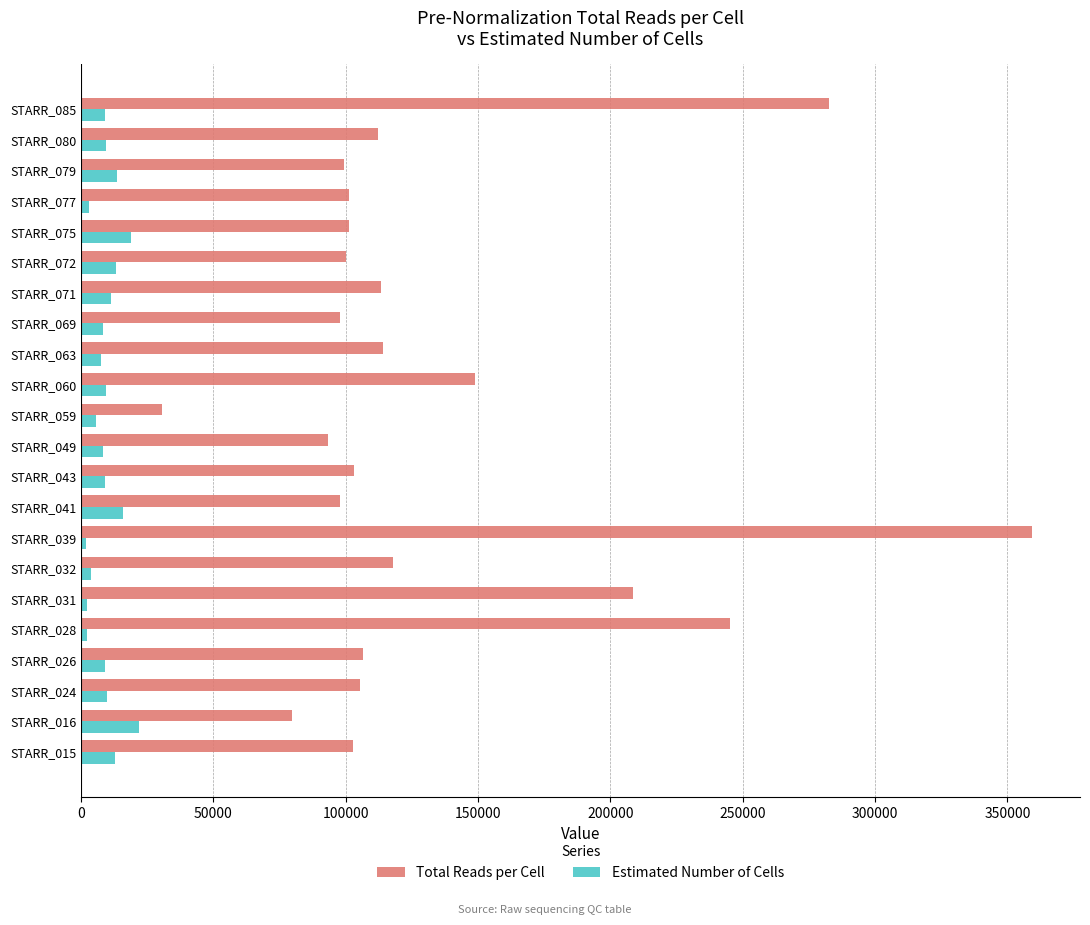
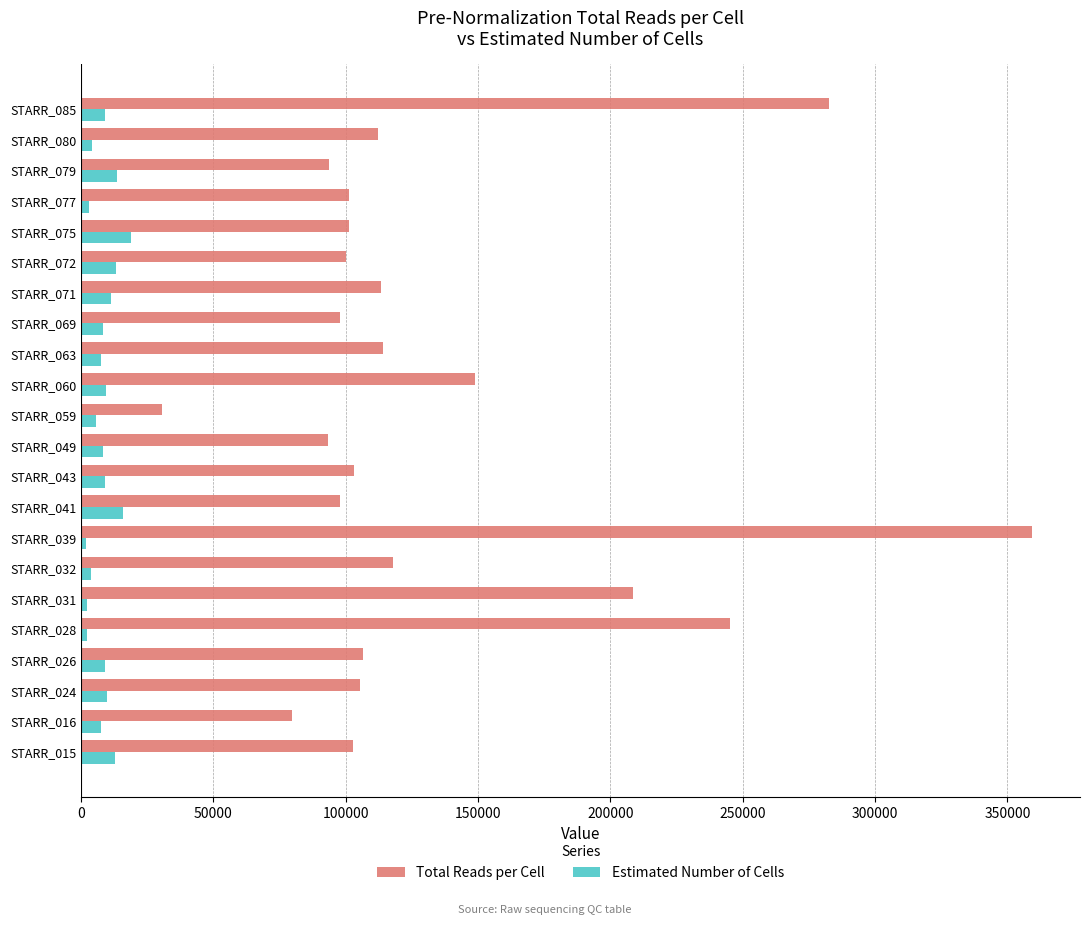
  {
    "Total Reads per Cell": {
      "STARR_085": 282000,
      "STARR_080": 112000,
-     "STARR_079": 99000,
+     "STARR_079": 94000,
      "STARR_077": 101000,
      "STARR_075": 101000,
      "STARR_072": 100000,
      "STARR_071": 113000,
      "STARR_069": 98000,
      "STARR_063": 114000,
      "STARR_060": 149000,
      "STARR_059": 30000,
      "STARR_049": 93000,
      "STARR_043": 103000,
      "STARR_041": 98000,
      "STARR_039": 359000,
      "STARR_032": 118000,
      "STARR_031": 209000,
      "STARR_028": 245000,
      "STARR_026": 106000,
      "STARR_024": 105000,
      "STARR_016": 80000,
      "STARR_015": 103000
    },
    "Estimated Number of Cells": {
      "STARR_085": 9000,
-     "STARR_080": 9000,
+     "STARR_080": 4000,
      "STARR_079": 13000,
      "STARR_077": 3000,
      "STARR_075": 19000,
      "STARR_072": 13000,
      "STARR_071": 11000,
      "STARR_069": 8000,
      "STARR_063": 8000,
      "STARR_060": 9000,
      "STARR_059": 6000,
      "STARR_049": 8000,
      "STARR_043": 9000,
      "STARR_041": 16000,
      "STARR_039": 2000,
      "STARR_032": 4000,
      "STARR_031": 2000,
      "STARR_028": 2000,
      "STARR_026": 9000,
      "STARR_024": 10000,
-     "STARR_016": 22000,
+     "STARR_016": 7000,
      "STARR_015": 13000
    }
  }
